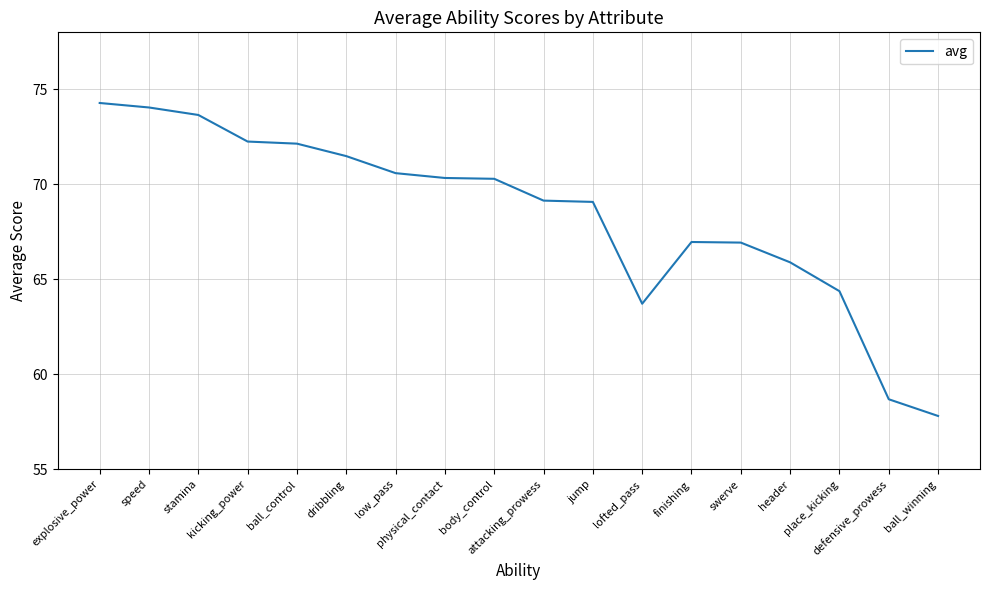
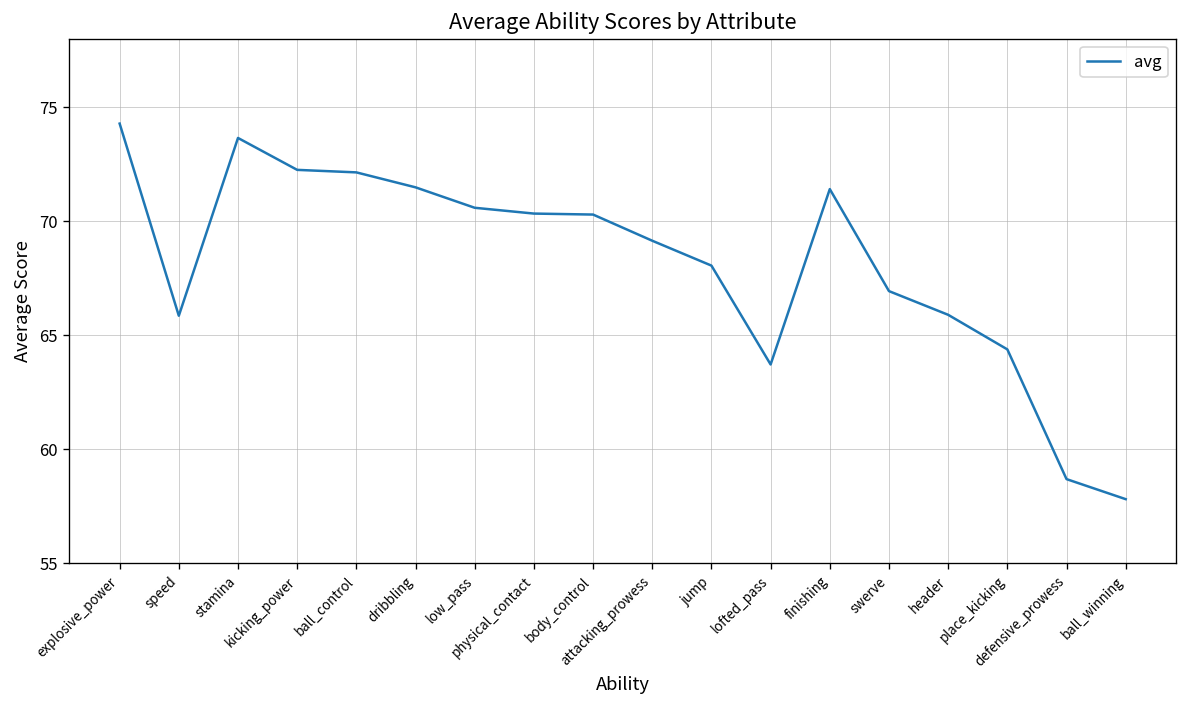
  {
    "explosive_power": 74.3,
-   "speed": 74.0,
+   "speed": 65.9,
    "stamina": 73.7,
    "kicking_power": 72.3,
    "ball_control": 72.1,
    "dribbling": 71.5,
    "low_pass": 70.6,
    "physical_contact": 70.3,
    "body_control": 70.3,
    "attacking_prowess": 69.1,
-   "jump": 69.1,
+   "jump": 68.1,
    "lofted_pass": 63.7,
-   "finishing": 67.0,
+   "finishing": 71.4,
    "swerve": 66.9,
    "header": 65.9,
    "place_kicking": 64.4,
    "defensive_prowess": 58.7,
    "ball_winning": 57.8
  }
